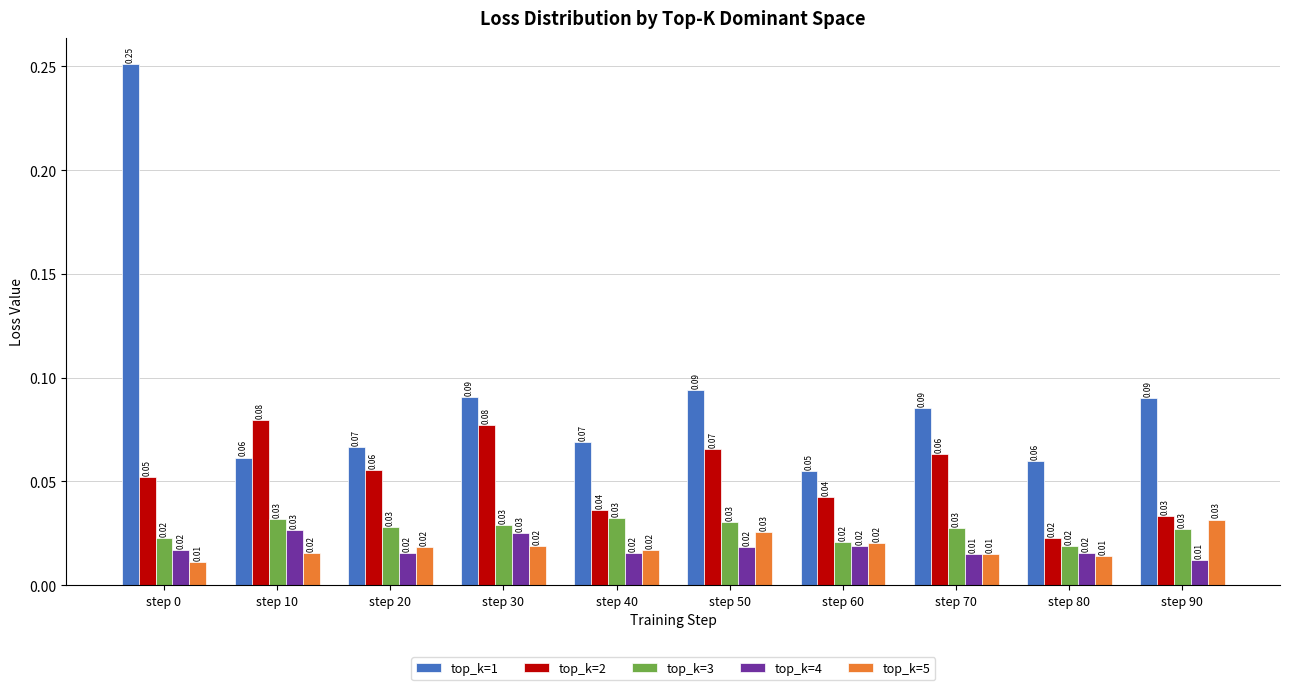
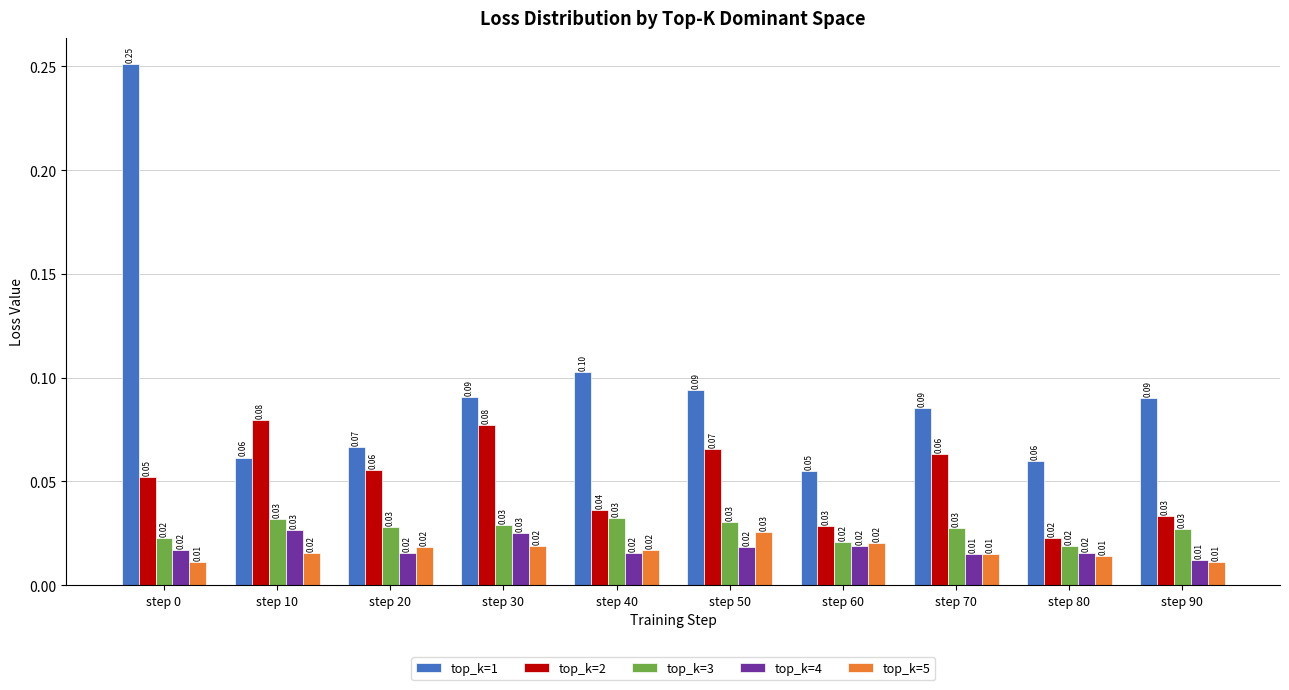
  {
    "top_k=1": {
      "step 0": 0.25,
      "step 10": 0.06,
      "step 20": 0.07,
      "step 30": 0.09,
-     "step 40": 0.07,
+     "step 40": 0.10,
      "step 50": 0.09,
      "step 60": 0.05,
      "step 70": 0.09,
      "step 80": 0.06,
      "step 90": 0.09
    },
    "top_k=2": {
      "step 0": 0.05,
      "step 10": 0.08,
      "step 20": 0.06,
      "step 30": 0.08,
      "step 40": 0.04,
      "step 50": 0.07,
-     "step 60": 0.04,
+     "step 60": 0.03,
      "step 70": 0.06,
      "step 80": 0.02,
      "step 90": 0.03
    },
    "top_k=3": {
      "step 0": 0.02,
      "step 10": 0.03,
      "step 20": 0.03,
      "step 30": 0.03,
      "step 40": 0.03,
      "step 50": 0.03,
      "step 60": 0.02,
      "step 70": 0.03,
      "step 80": 0.02,
      "step 90": 0.03
    },
    "top_k=4": {
      "step 0": 0.02,
      "step 10": 0.03,
      "step 20": 0.02,
      "step 30": 0.03,
      "step 40": 0.02,
      "step 50": 0.02,
      "step 60": 0.02,
      "step 70": 0.01,
      "step 80": 0.02,
      "step 90": 0.01
    },
    "top_k=5": {
      "step 0": 0.01,
      "step 10": 0.02,
      "step 20": 0.02,
      "step 30": 0.02,
      "step 40": 0.02,
      "step 50": 0.03,
      "step 60": 0.02,
      "step 70": 0.01,
      "step 80": 0.01,
-     "step 90": 0.03
+     "step 90": 0.01
    }
  }
